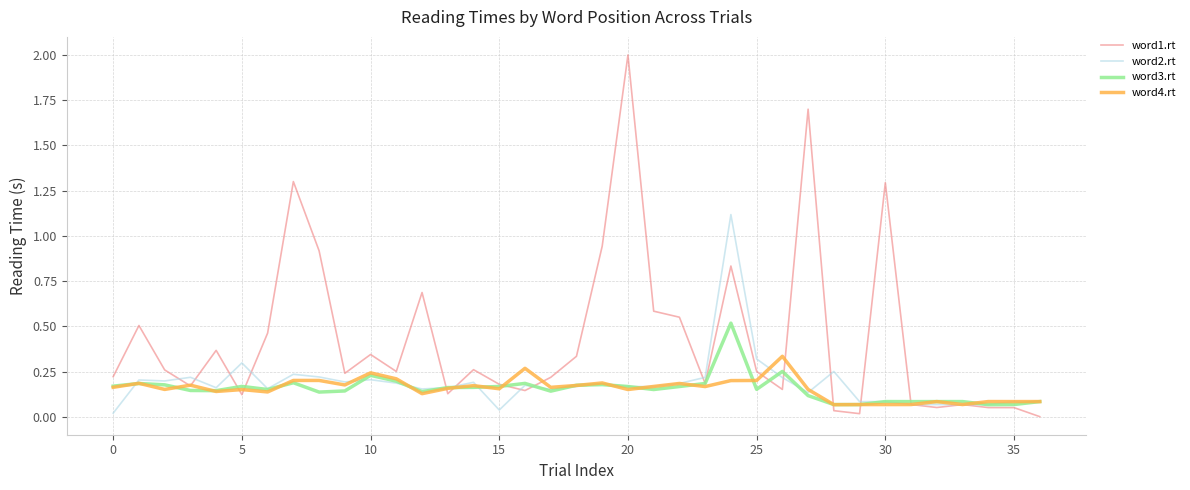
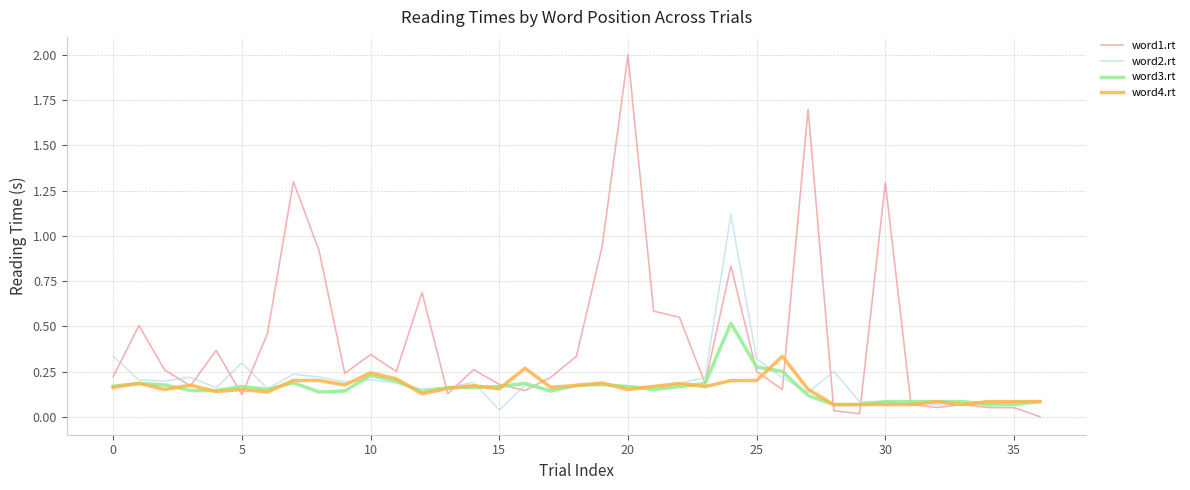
  {
    "word1.rt": {
      "0": 0.22,
      "5": 0.12,
      "10": 0.34,
      "20": 2.00,
      "25": 0.25,
      "30": 1.29,
      "35": 0.05
    },
    "word2.rt": {
-     "0": 0.02,
+     "0": 0.33,
      "5": 0.30,
      "10": 0.20,
      "15": 0.04,
      "25": 0.32
    },
    "word3.rt": {
      "5": 0.17,
-     "25": 0.15,
+     "25": 0.27,
      "35": 0.07
    },
    "word4.rt": {
      "5": 0.15,
      "20": 0.15,
      "25": 0.20,
      "30": 0.07
    }
  }
